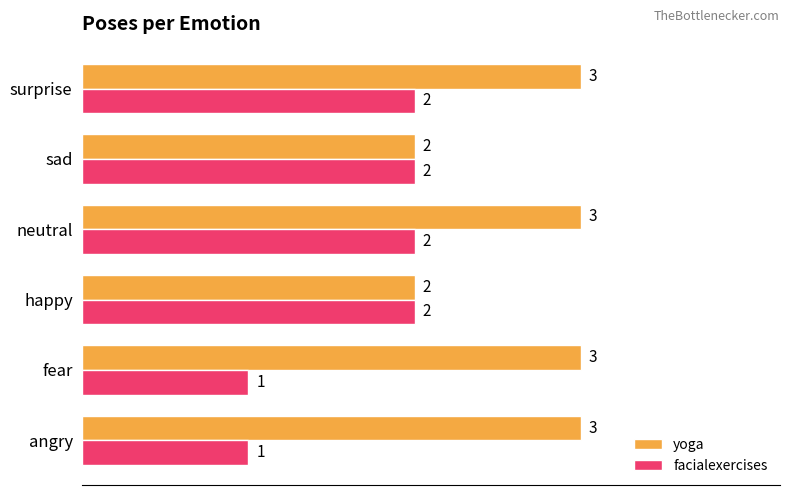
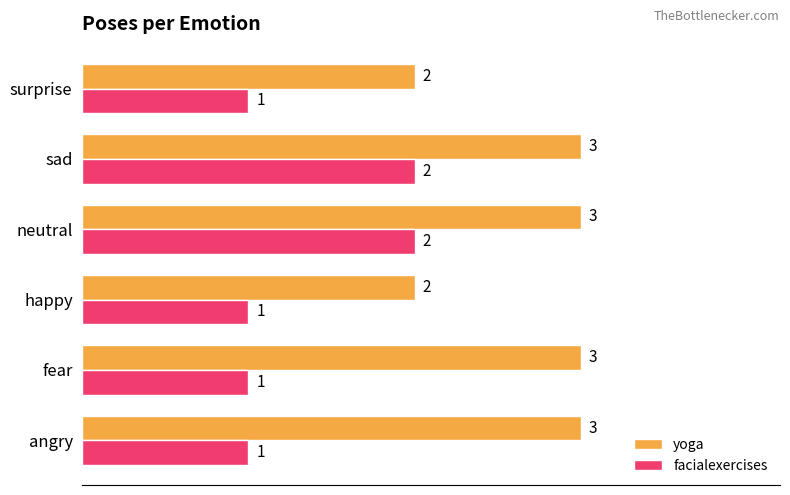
  {
    "yoga": {
-     "surprise": 3,
-     "sad": 2,
+     "surprise": 2,
+     "sad": 3,
      "neutral": 3,
      "happy": 2,
      "fear": 3,
      "angry": 3
    },
    "facialexercises": {
-     "surprise": 2,
+     "surprise": 1,
      "sad": 2,
      "neutral": 2,
-     "happy": 2,
+     "happy": 1,
      "fear": 1,
      "angry": 1
    }
  }
